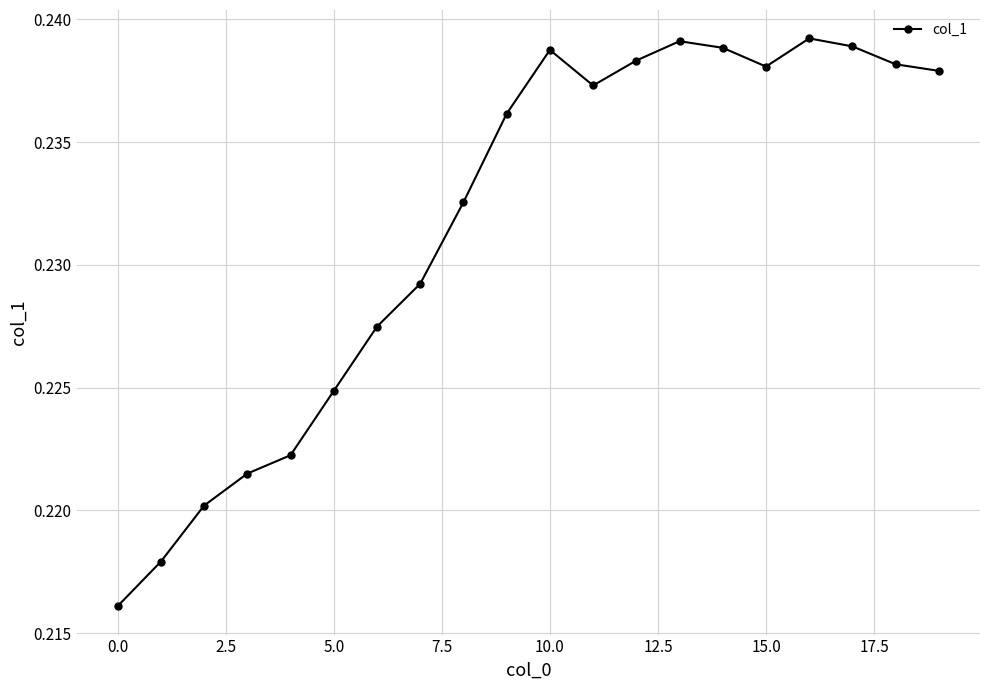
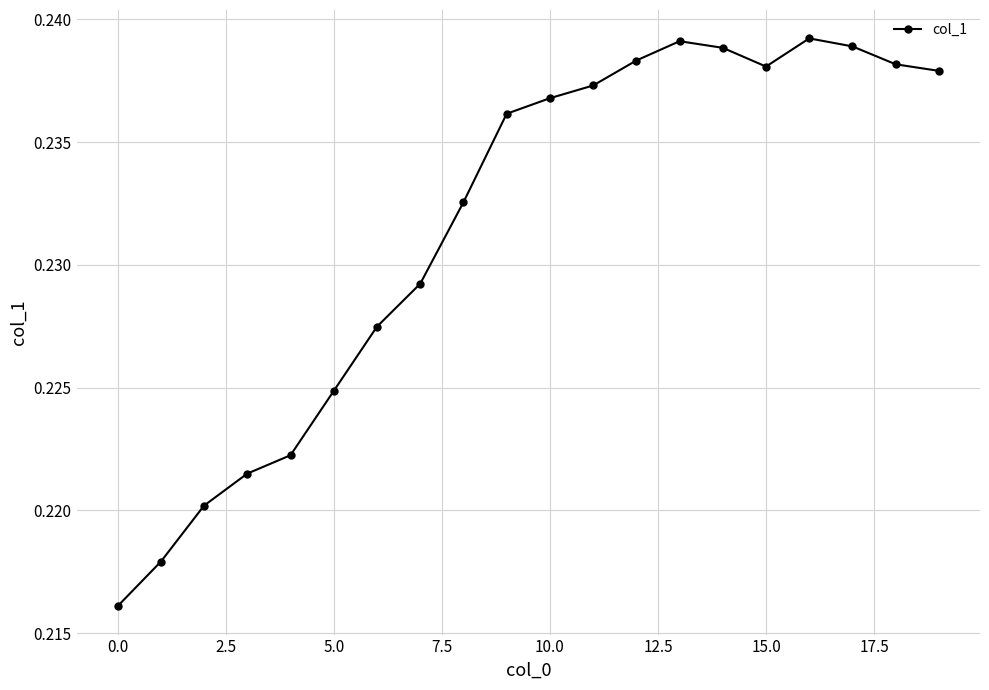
  {
    "0.0": 0.2161,
    "5.0": 0.2249,
-   "10.0": 0.2388,
+   "10.0": 0.2368,
    "15.0": 0.2381
  }
